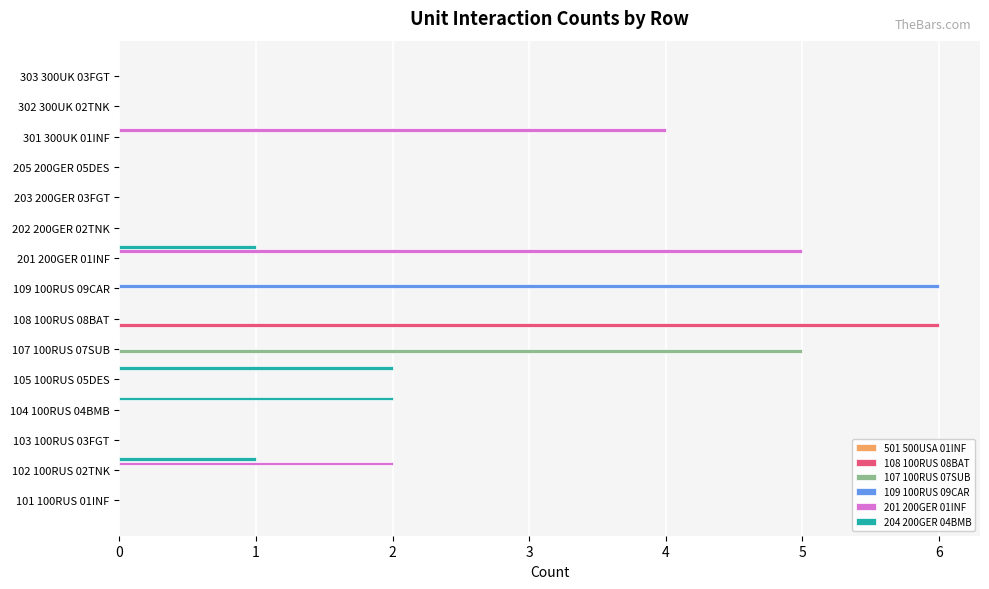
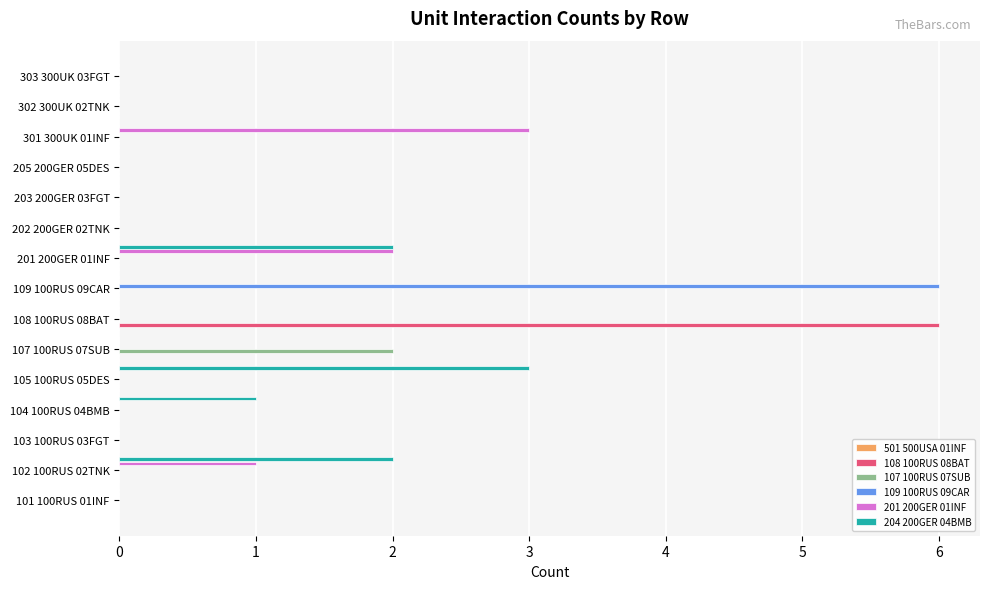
  {
    "501 500USA 01INF": {
      "303 300UK 03FGT": 0,
      "302 300UK 02TNK": 0,
      "301 300UK 01INF": 0,
      "205 200GER 05DES": 0,
      "203 200GER 03FGT": 0,
      "202 200GER 02TNK": 0,
      "201 200GER 01INF": 0,
      "109 100RUS 09CAR": 0,
      "108 100RUS 08BAT": 0,
      "107 100RUS 07SUB": 0,
      "105 100RUS 05DES": 0,
      "104 100RUS 04BMB": 0,
      "103 100RUS 03FGT": 0,
      "102 100RUS 02TNK": 0,
      "101 100RUS 01INF": 0
    },
    "108 100RUS 08BAT": {
      "303 300UK 03FGT": 0,
      "302 300UK 02TNK": 0,
      "301 300UK 01INF": 0,
      "205 200GER 05DES": 0,
      "203 200GER 03FGT": 0,
      "202 200GER 02TNK": 0,
      "201 200GER 01INF": 0,
      "109 100RUS 09CAR": 0,
      "108 100RUS 08BAT": 6,
      "107 100RUS 07SUB": 0,
      "105 100RUS 05DES": 0,
      "104 100RUS 04BMB": 0,
      "103 100RUS 03FGT": 0,
      "102 100RUS 02TNK": 0,
      "101 100RUS 01INF": 0
    },
    "107 100RUS 07SUB": {
      "303 300UK 03FGT": 0,
      "302 300UK 02TNK": 0,
      "301 300UK 01INF": 0,
      "205 200GER 05DES": 0,
      "203 200GER 03FGT": 0,
      "202 200GER 02TNK": 0,
      "201 200GER 01INF": 0,
      "109 100RUS 09CAR": 0,
      "108 100RUS 08BAT": 0,
-     "107 100RUS 07SUB": 5,
+     "107 100RUS 07SUB": 2,
      "105 100RUS 05DES": 0,
      "104 100RUS 04BMB": 0,
      "103 100RUS 03FGT": 0,
      "102 100RUS 02TNK": 0,
      "101 100RUS 01INF": 0
    },
    "109 100RUS 09CAR": {
      "303 300UK 03FGT": 0,
      "302 300UK 02TNK": 0,
      "301 300UK 01INF": 0,
      "205 200GER 05DES": 0,
      "203 200GER 03FGT": 0,
      "202 200GER 02TNK": 0,
      "201 200GER 01INF": 0,
      "109 100RUS 09CAR": 6,
      "108 100RUS 08BAT": 0,
      "107 100RUS 07SUB": 0,
      "105 100RUS 05DES": 0,
      "104 100RUS 04BMB": 0,
      "103 100RUS 03FGT": 0,
      "102 100RUS 02TNK": 0,
      "101 100RUS 01INF": 0
    },
    "201 200GER 01INF": {
      "303 300UK 03FGT": 0,
      "302 300UK 02TNK": 0,
-     "301 300UK 01INF": 4,
+     "301 300UK 01INF": 3,
      "205 200GER 05DES": 0,
      "203 200GER 03FGT": 0,
      "202 200GER 02TNK": 0,
-     "201 200GER 01INF": 5,
+     "201 200GER 01INF": 2,
      "109 100RUS 09CAR": 0,
      "108 100RUS 08BAT": 0,
      "107 100RUS 07SUB": 0,
      "105 100RUS 05DES": 0,
      "104 100RUS 04BMB": 0,
      "103 100RUS 03FGT": 0,
-     "102 100RUS 02TNK": 2,
+     "102 100RUS 02TNK": 1,
      "101 100RUS 01INF": 0
    },
    "204 200GER 04BMB": {
      "303 300UK 03FGT": 0,
      "302 300UK 02TNK": 0,
      "301 300UK 01INF": 0,
      "205 200GER 05DES": 0,
      "203 200GER 03FGT": 0,
      "202 200GER 02TNK": 0,
-     "201 200GER 01INF": 1,
+     "201 200GER 01INF": 2,
      "109 100RUS 09CAR": 0,
      "108 100RUS 08BAT": 0,
      "107 100RUS 07SUB": 0,
-     "105 100RUS 05DES": 2,
-     "104 100RUS 04BMB": 2,
+     "105 100RUS 05DES": 3,
+     "104 100RUS 04BMB": 1,
      "103 100RUS 03FGT": 0,
-     "102 100RUS 02TNK": 1,
+     "102 100RUS 02TNK": 2,
      "101 100RUS 01INF": 0
    }
  }
